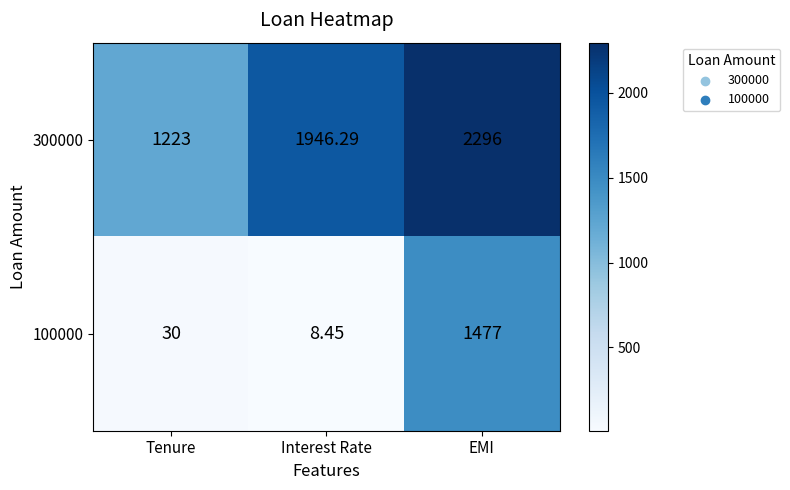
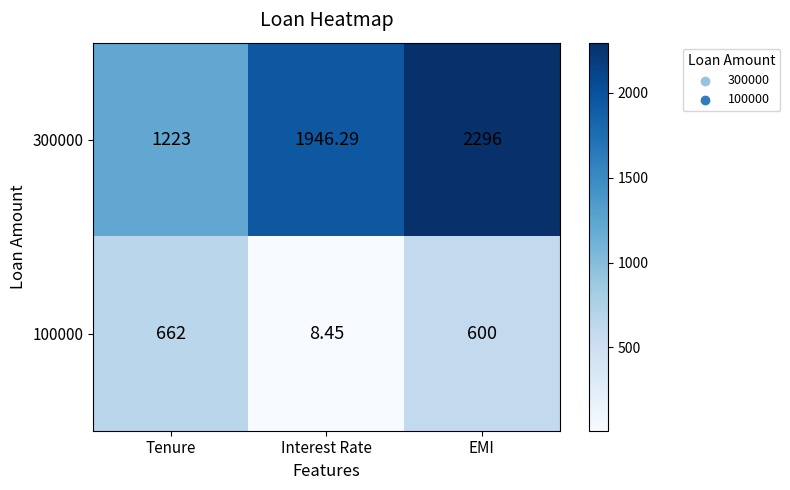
  {
    "300000": {
      "Tenure": 1223,
      "Interest Rate": 1946.29,
      "EMI": 2296
    },
    "100000": {
-     "Tenure": 30,
+     "Tenure": 662,
      "Interest Rate": 8.45,
-     "EMI": 1477
+     "EMI": 600
    }
  }
